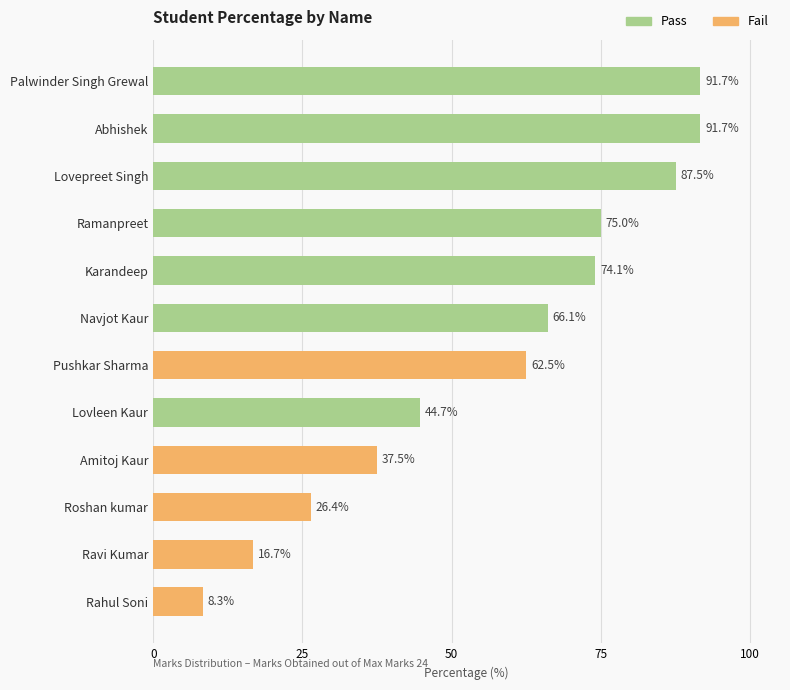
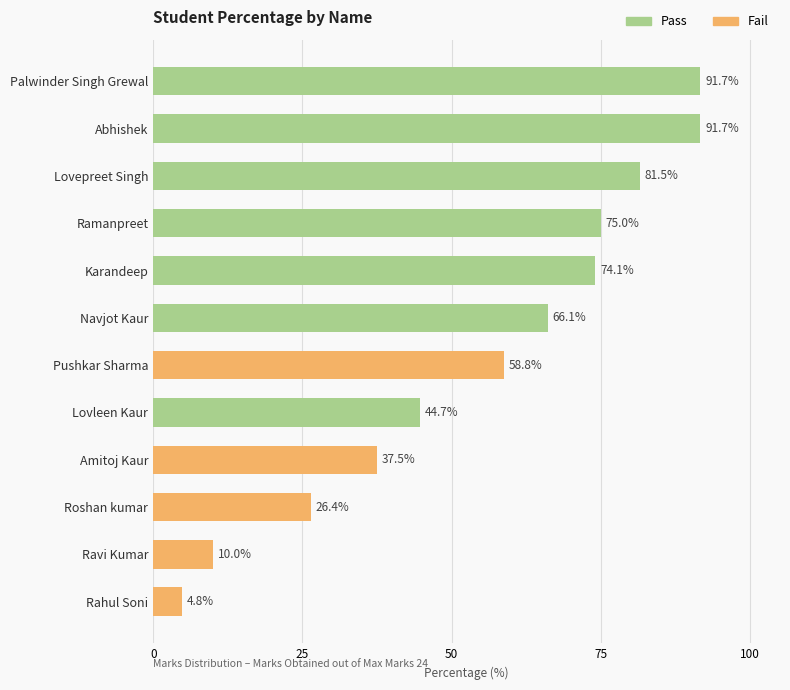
  {
    "Palwinder Singh Grewal": "91.7%",
    "Abhishek": "91.7%",
-   "Lovepreet Singh": "87.5%",
+   "Lovepreet Singh": "81.5%",
    "Ramanpreet": "75.0%",
    "Karandeep": "74.1%",
    "Navjot Kaur": "66.1%",
-   "Pushkar Sharma": "62.5%",
+   "Pushkar Sharma": "58.8%",
    "Lovleen Kaur": "44.7%",
    "Amitoj Kaur": "37.5%",
    "Roshan kumar": "26.4%",
-   "Ravi Kumar": "16.7%",
-   "Rahul Soni": "8.3%"
+   "Ravi Kumar": "10.0%",
+   "Rahul Soni": "4.8%"
  }
